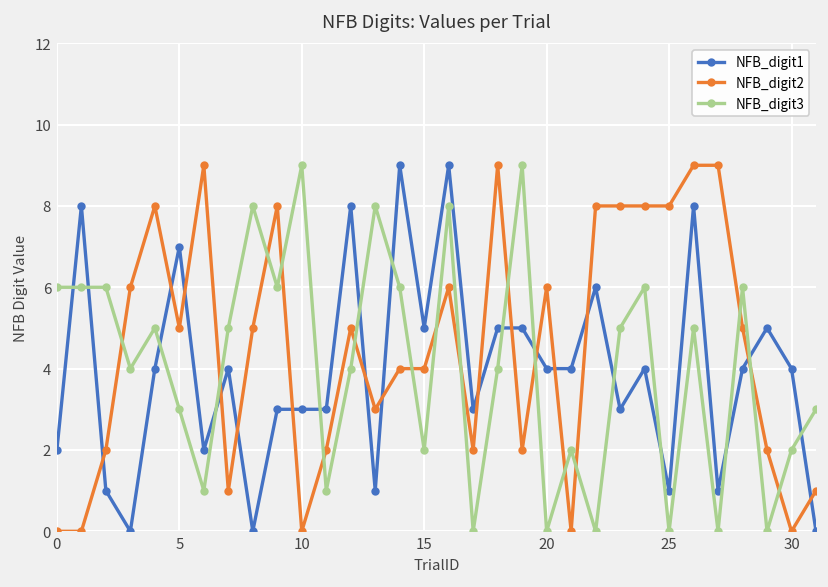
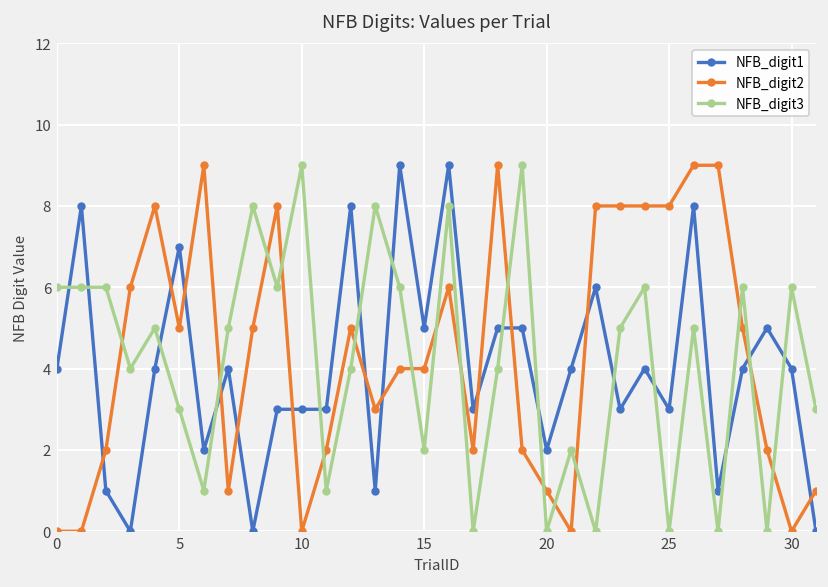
  {
    "NFB_digit1": {
-     "0": 2,
+     "0": 4,
      "5": 7,
      "10": 3,
      "15": 5,
-     "20": 4,
-     "25": 1,
+     "20": 2,
+     "25": 3,
      "30": 4
    },
    "NFB_digit2": {
      "0": 0,
      "5": 5,
      "10": 0,
      "15": 4,
-     "20": 6,
+     "20": 1,
      "25": 8,
      "30": 0
    },
    "NFB_digit3": {
      "0": 6,
      "5": 3,
      "10": 9,
      "15": 2,
      "20": 0,
      "25": 0,
-     "30": 2
+     "30": 6
    }
  }
